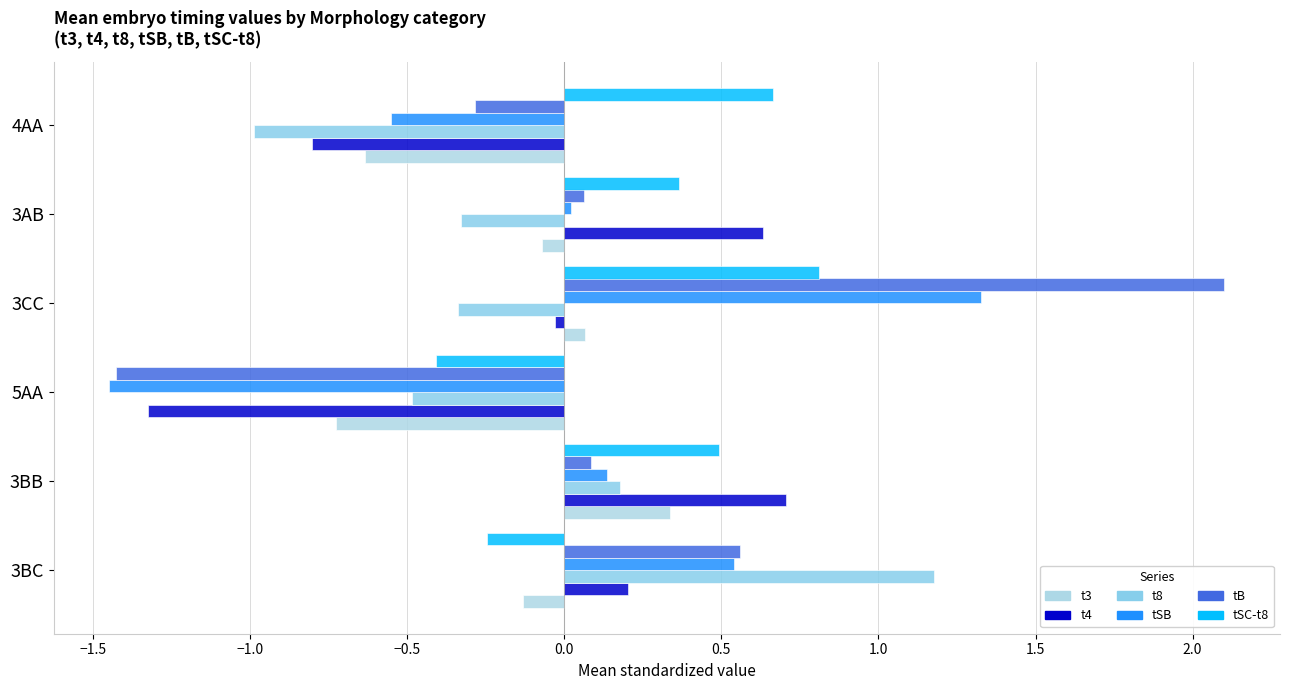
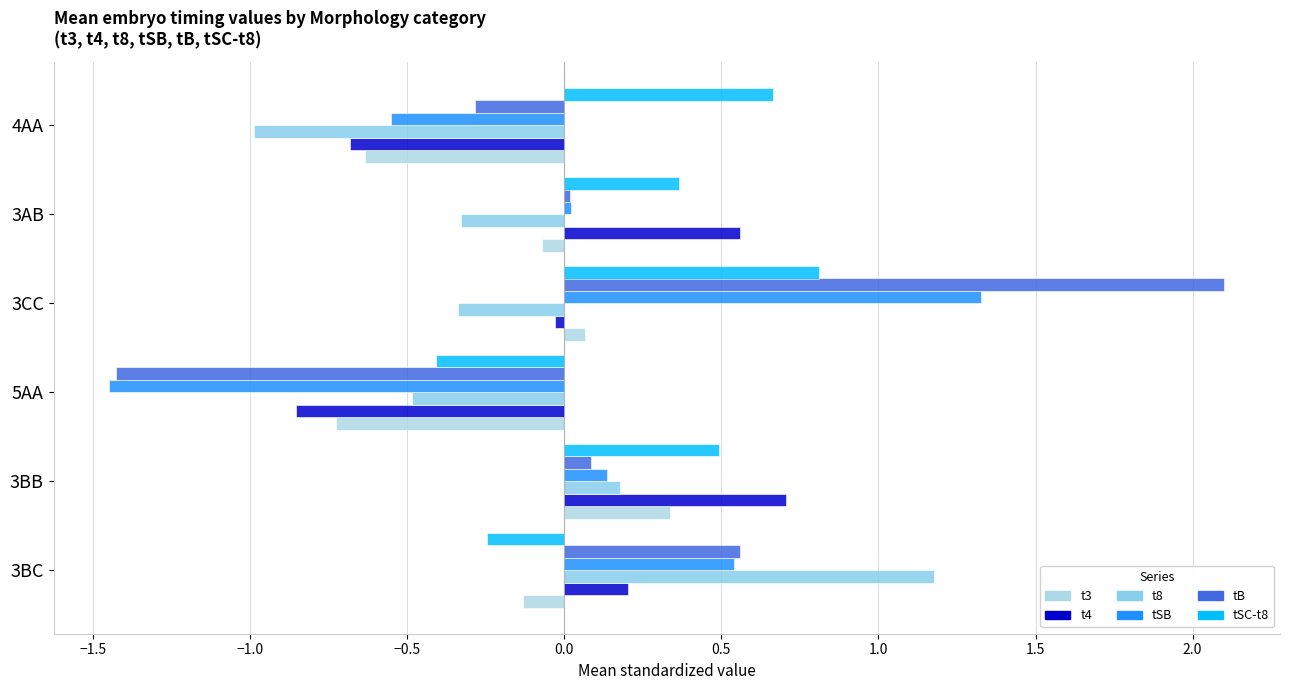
  {
    "t4": {
-     "4AA": -0.80,
-     "3AB": 0.63,
+     "4AA": -0.68,
+     "3AB": 0.56,
      "3CC": -0.03,
-     "5AA": -1.33,
+     "5AA": -0.86,
      "3BB": 0.70,
      "3BC": 0.20
    },
    "tB": {
      "4AA": -0.28,
-     "3AB": 0.06,
+     "3AB": 0.02,
      "3CC": 2.10,
      "5AA": -1.43,
      "3BB": 0.08,
      "3BC": 0.56
    }
  }
